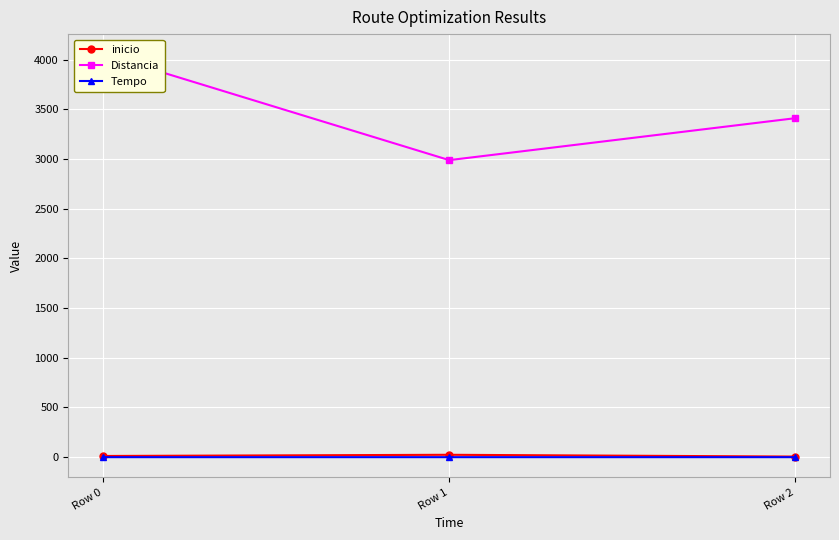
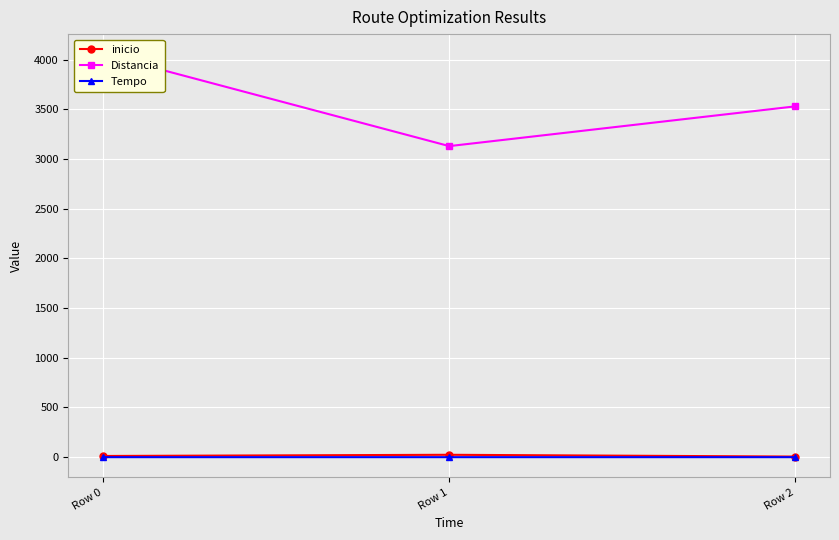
  {
    "Distancia": {
-     "Row 1": 3000,
-     "Row 2": 3400
+     "Row 1": 3100,
+     "Row 2": 3500
    }
  }
